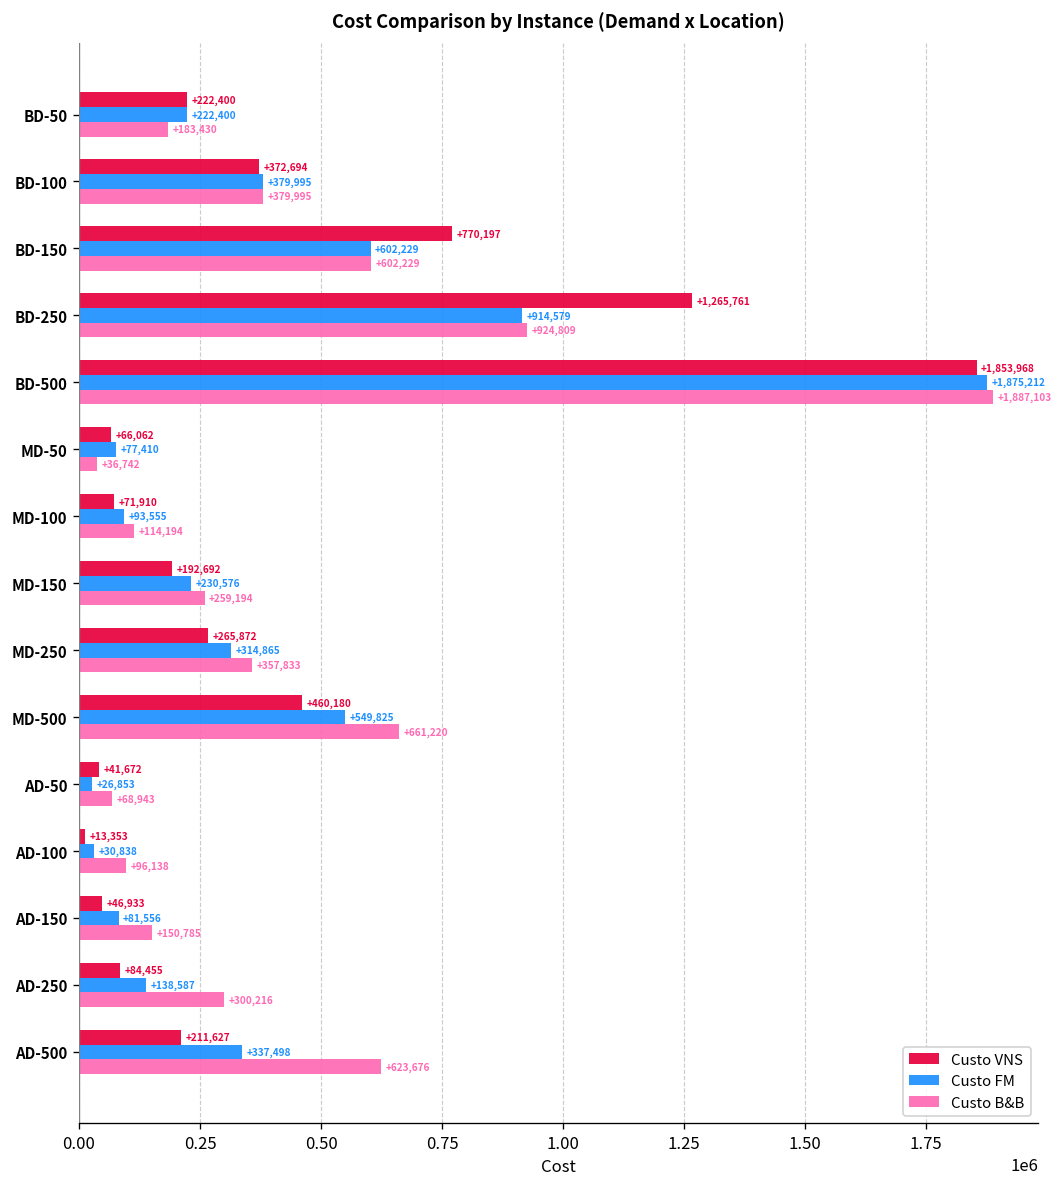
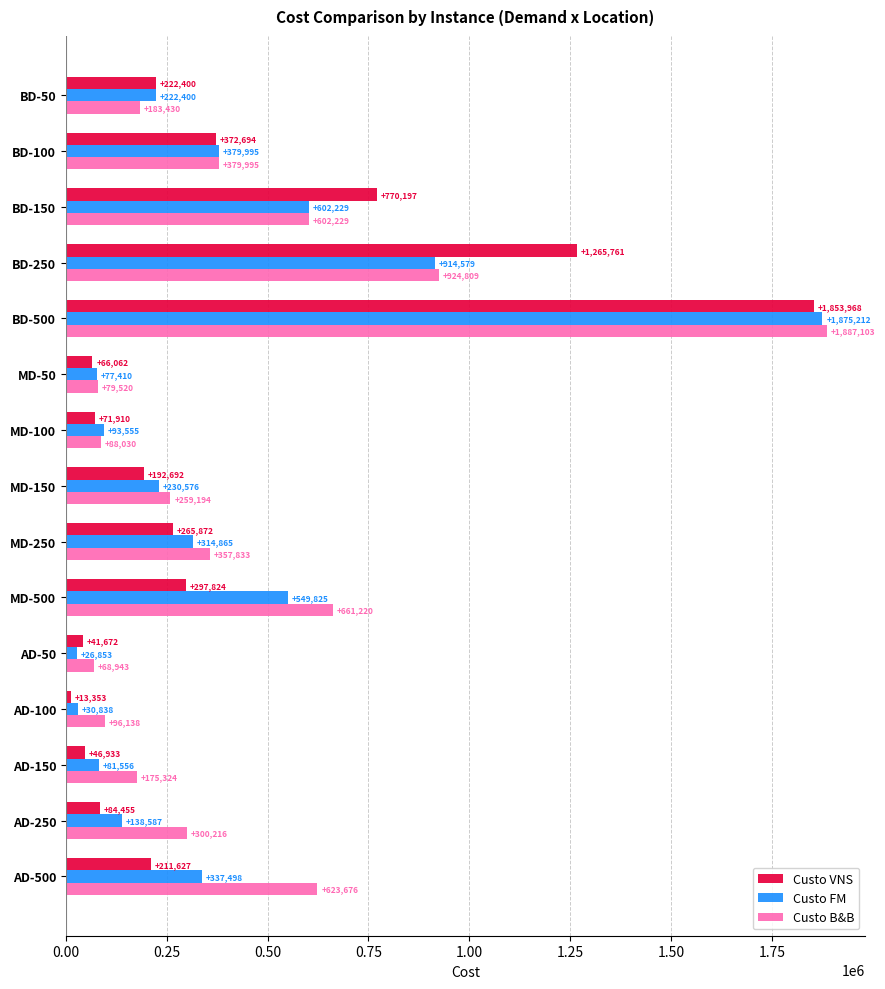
  {
    "Custo VNS": {
      "BD-50": "+222,400",
      "BD-100": "+372,694",
      "BD-150": "+770,197",
      "BD-250": "+1,265,761",
      "BD-500": "+1,853,968",
      "MD-50": "+66,062",
      "MD-100": "+71,910",
      "MD-150": "+192,692",
      "MD-250": "+265,872",
-     "MD-500": "+460,180",
+     "MD-500": "+297,824",
      "AD-50": "+41,672",
      "AD-100": "+13,353",
      "AD-150": "+46,933",
      "AD-250": "+84,455",
      "AD-500": "+211,627"
    },
    "Custo FM": {
      "BD-50": "+222,400",
      "BD-100": "+379,995",
      "BD-150": "+602,229",
      "BD-250": "+914,579",
      "BD-500": "+1,875,212",
      "MD-50": "+77,410",
      "MD-100": "+93,555",
      "MD-150": "+230,576",
      "MD-250": "+314,865",
      "MD-500": "+549,825",
      "AD-50": "+26,853",
      "AD-100": "+30,838",
      "AD-150": "+81,556",
      "AD-250": "+138,587",
      "AD-500": "+337,498"
    },
    "Custo B&B": {
      "BD-50": "+183,430",
      "BD-100": "+379,995",
      "BD-150": "+602,229",
      "BD-250": "+924,809",
      "BD-500": "+1,887,103",
-     "MD-50": "+36,742",
-     "MD-100": "+114,194",
+     "MD-50": "+79,520",
+     "MD-100": "+88,030",
      "MD-150": "+259,194",
      "MD-250": "+357,833",
      "MD-500": "+661,220",
      "AD-50": "+68,943",
      "AD-100": "+96,138",
-     "AD-150": "+150,785",
+     "AD-150": "+175,324",
      "AD-250": "+300,216",
      "AD-500": "+623,676"
    }
  }
